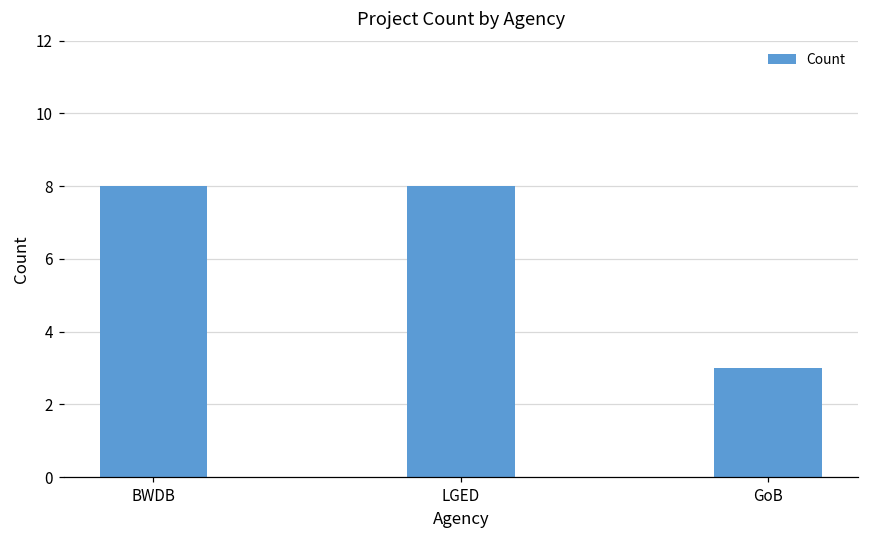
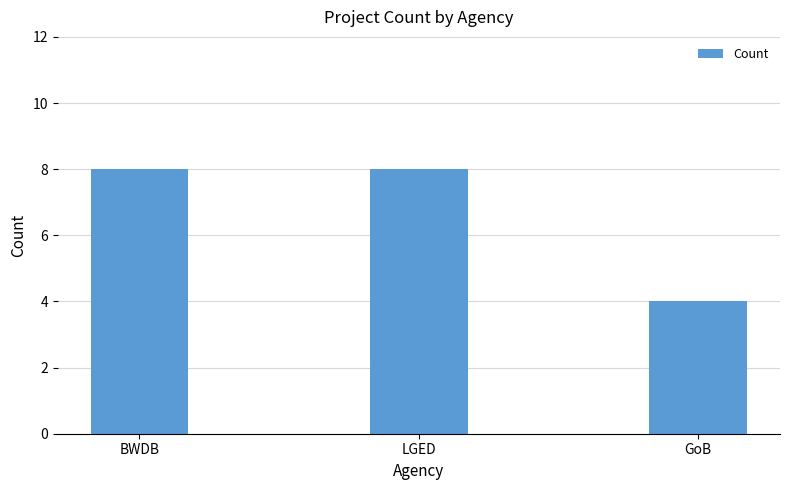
  {
    "BWDB": 8,
    "LGED": 8,
-   "GoB": 3
+   "GoB": 4
  }
